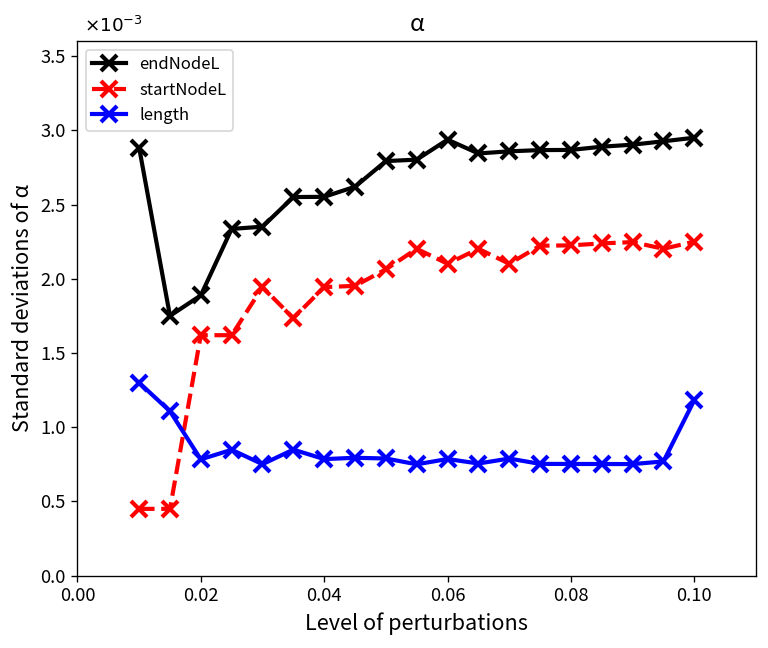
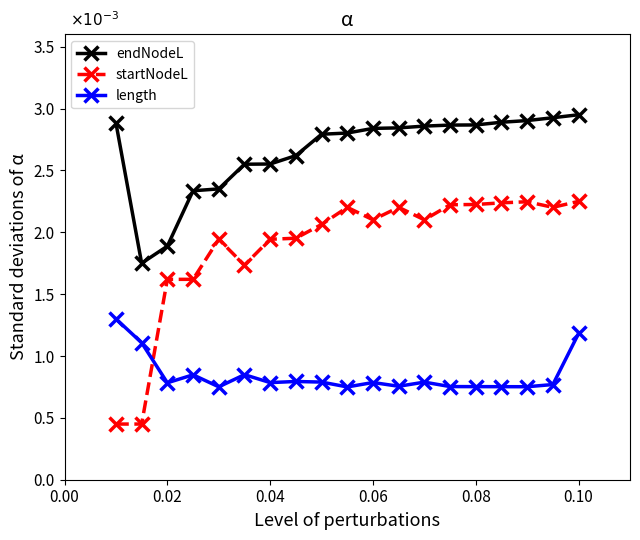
  {
    "endNodeL": {
      "0.02": 1.89,
      "0.04": 2.55,
-     "0.06": 2.94,
+     "0.06": 2.84,
      "0.08": 2.87,
      "0.10": 2.95
    },
    "startNodeL": {
      "0.02": 1.62,
      "0.04": 1.94,
      "0.06": 2.10,
      "0.08": 2.22,
      "0.10": 2.25
    },
    "length": {
      "0.02": 0.78,
      "0.04": 0.79,
      "0.06": 0.79,
      "0.08": 0.75,
      "0.10": 1.18
    }
  }
